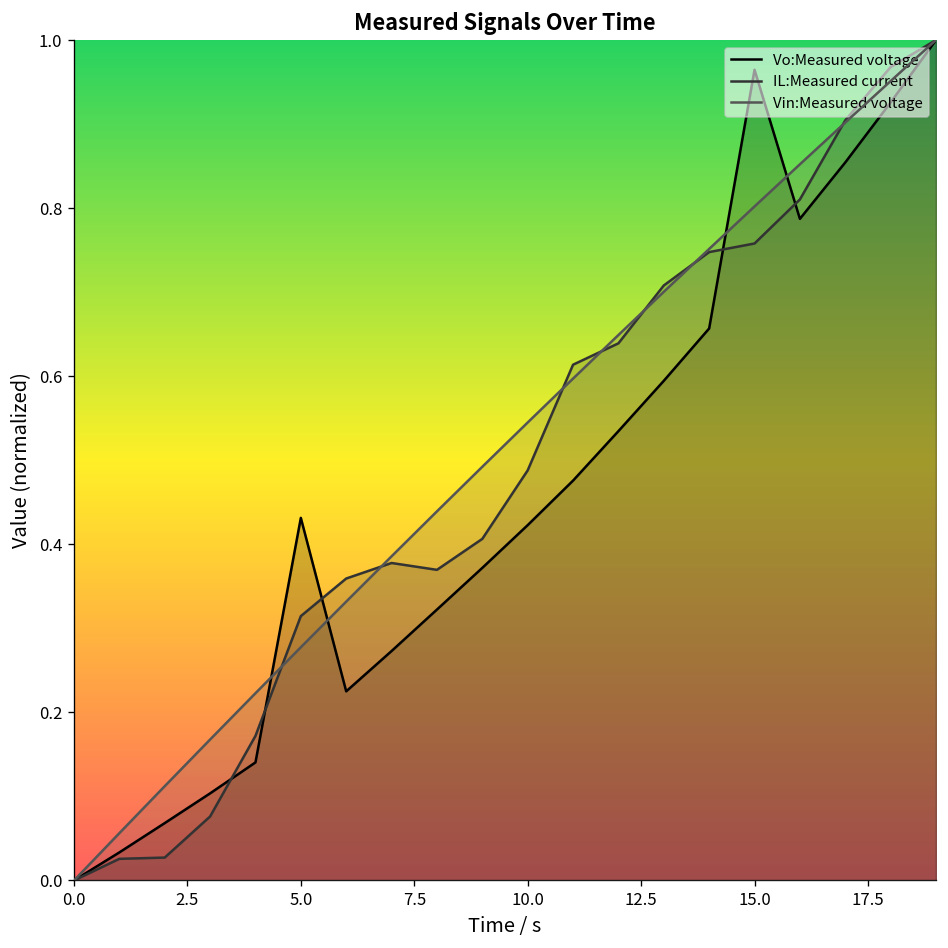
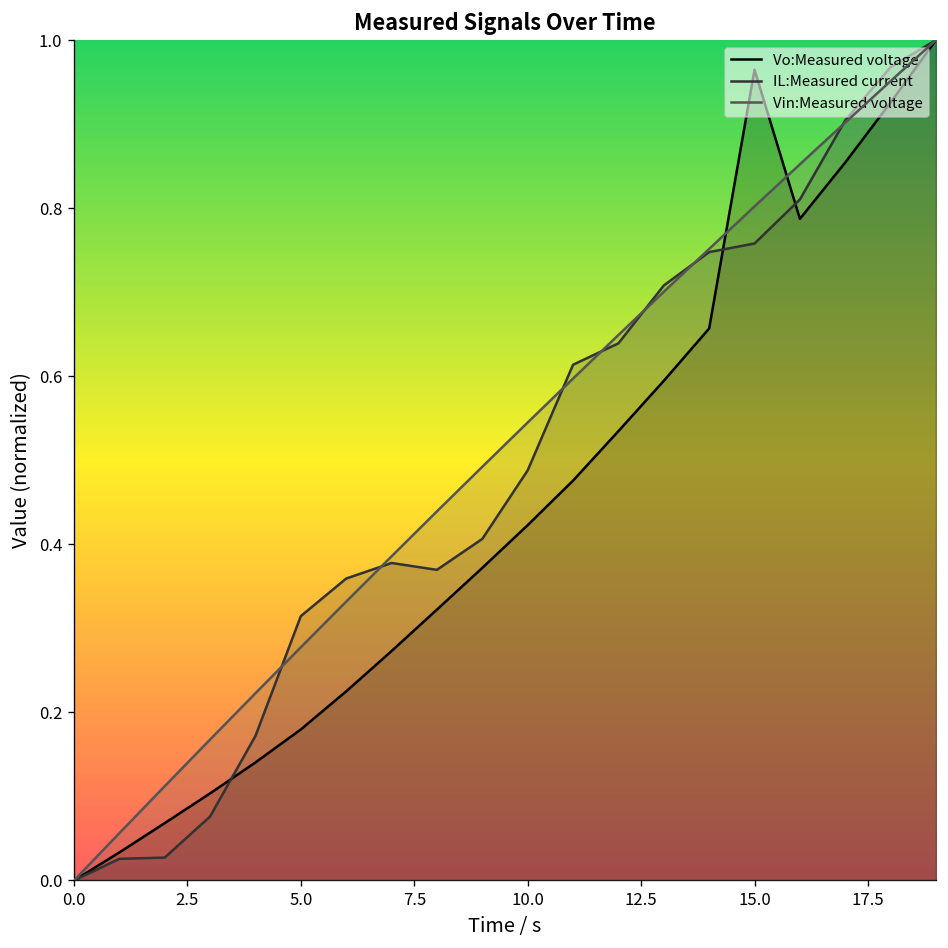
  {
    "Vo:Measured voltage": {
-     "5.0": 0.43,
+     "5.0": 0.18,
      "10.0": 0.42
    }
  }
